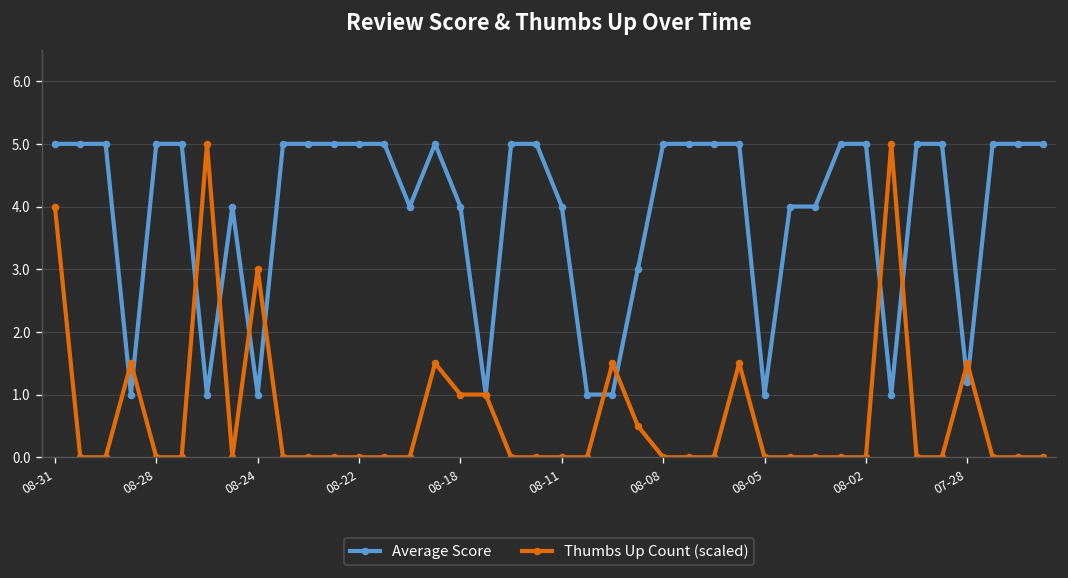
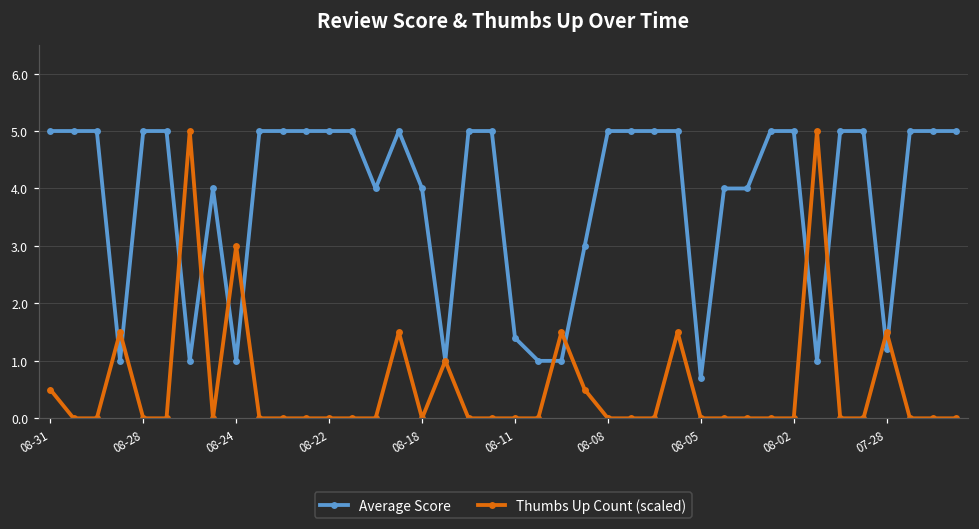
  {
    "Average Score": {
      "08-31": 5.0,
      "08-28": 5.0,
      "08-24": 1.0,
      "08-22": 5.0,
      "08-18": 4.0,
-     "08-11": 4.0,
+     "08-11": 1.4,
      "08-08": 5.0,
-     "08-05": 1.0,
+     "08-05": 0.7,
      "08-02": 5.0,
      "07-28": 1.2
    },
    "Thumbs Up Count (scaled)": {
-     "08-31": 4.0,
+     "08-31": 0.5,
      "08-28": 0.0,
      "08-24": 3.0,
      "08-22": 0.0,
-     "08-18": 1.0,
+     "08-18": 0.0,
      "08-11": 0.0,
      "08-08": 0.0,
      "08-05": 0.0,
      "08-02": 0.0,
      "07-28": 1.5
    }
  }
